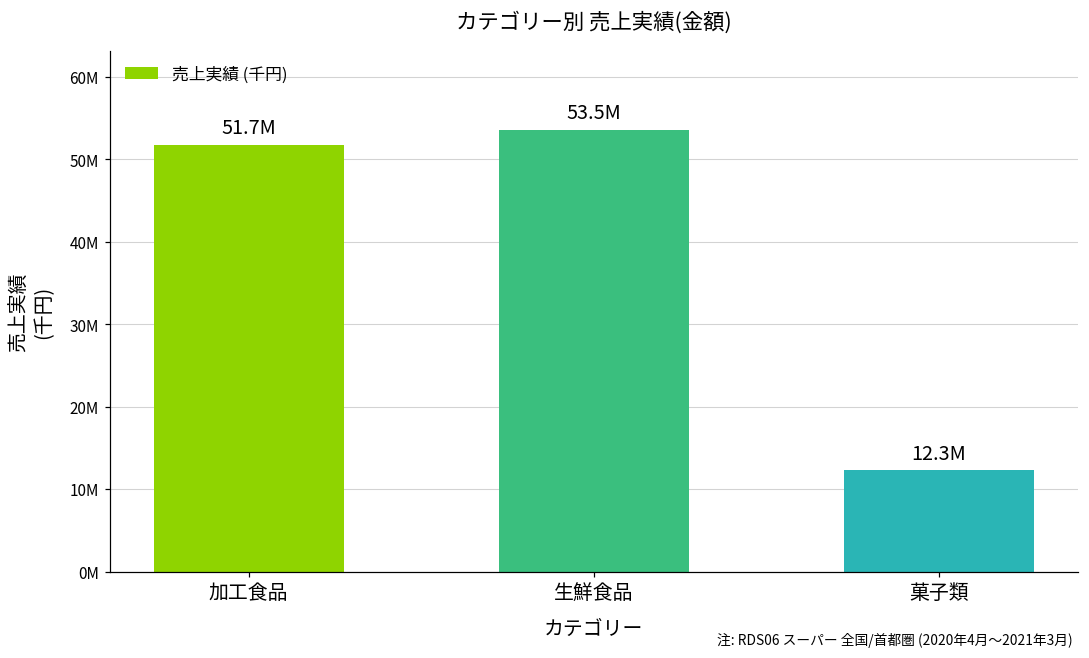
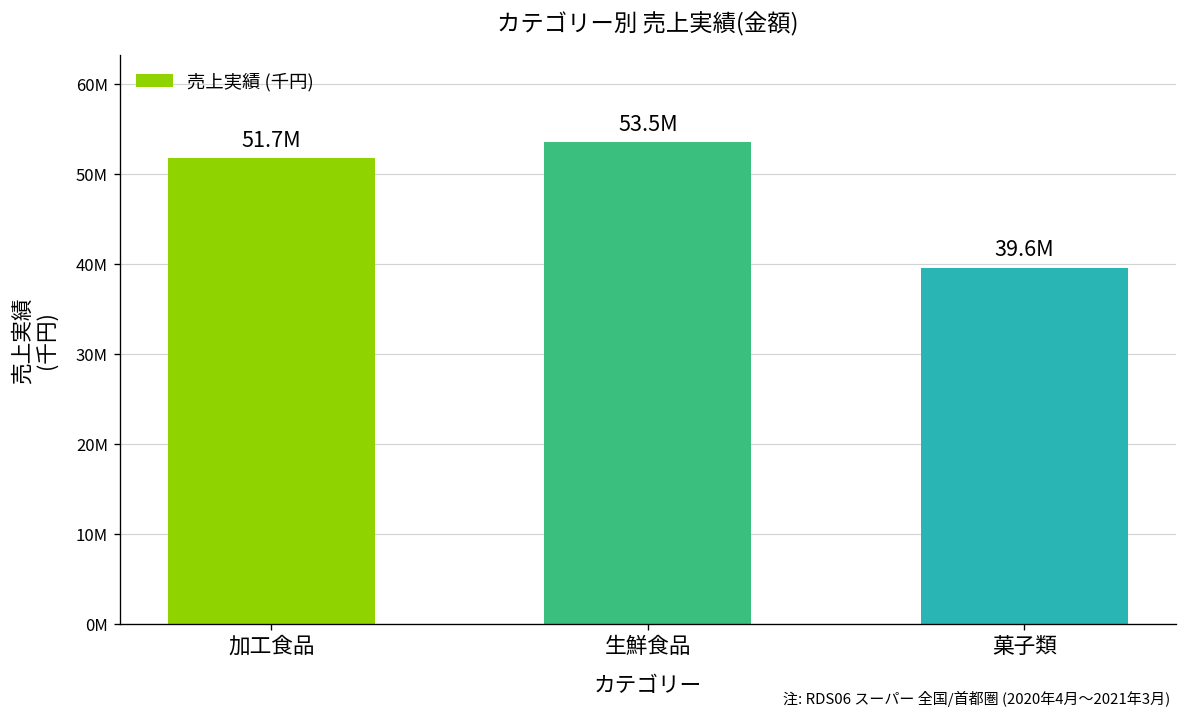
  {
    "加工食品": "51.7M",
    "生鮮食品": "53.5M",
-   "菓子類": "12.3M"
+   "菓子類": "39.6M"
  }
